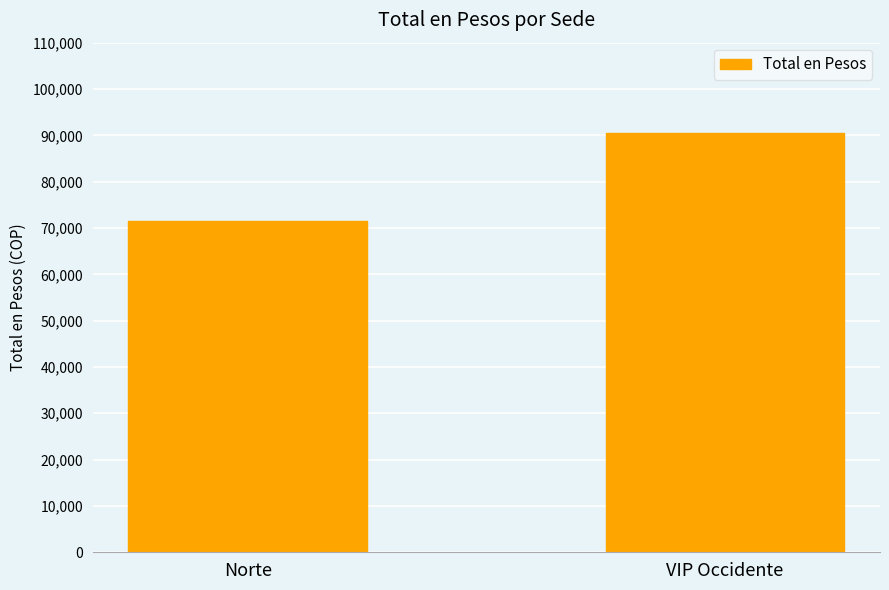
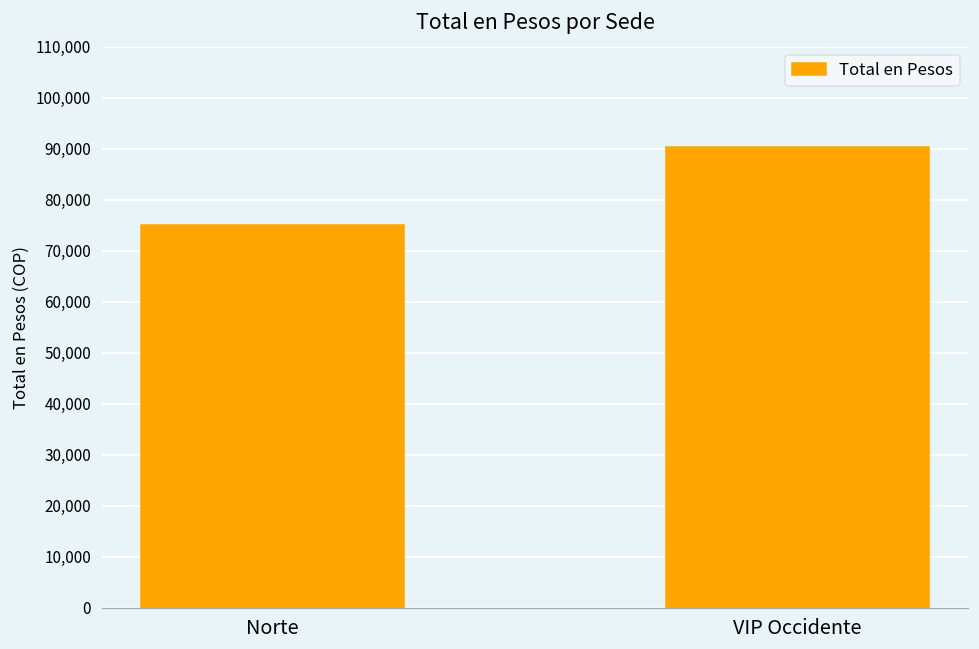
  {
-   "Norte": "71,000",
+   "Norte": "75,000",
    "VIP Occidente": "90,000"
  }
